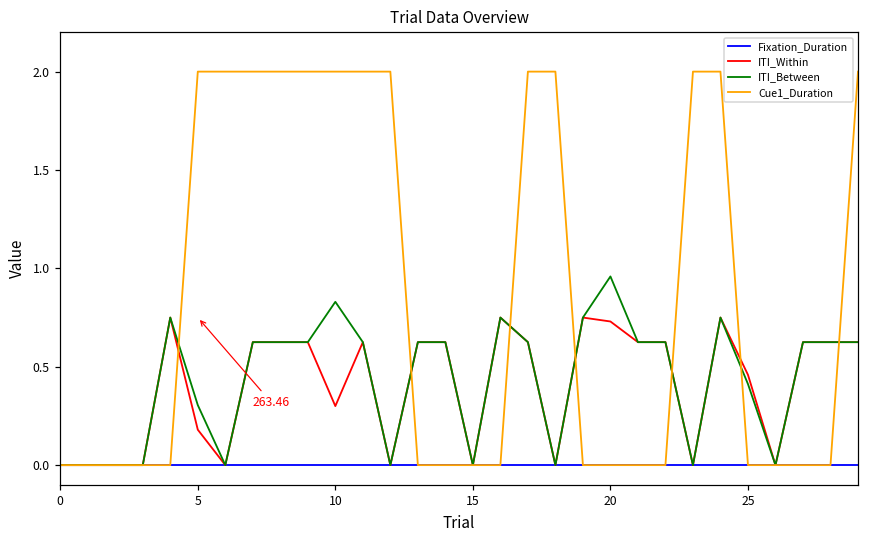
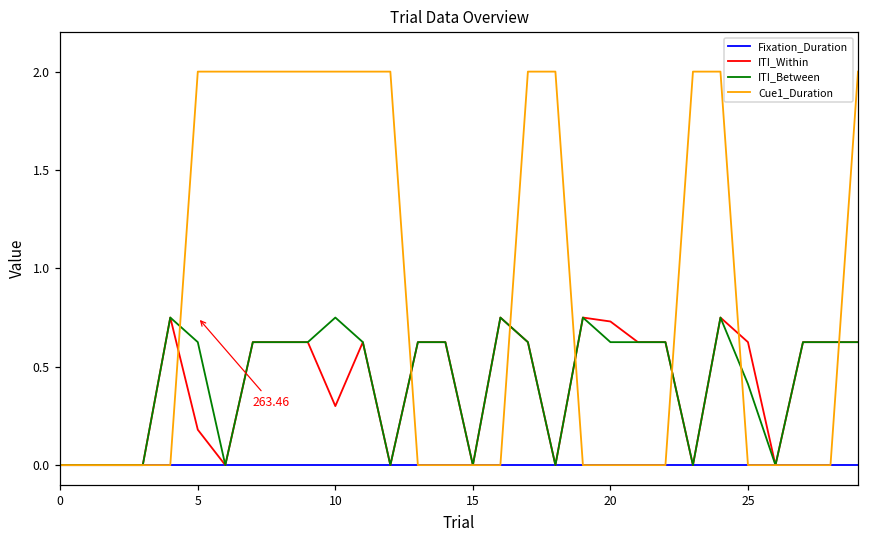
  {
    "Fixation_Duration": {
      "5": 0.00,
      "10": 0.00
    },
    "ITI_Within": {
      "5": 0.18,
      "10": 0.30,
      "20": 0.73,
-     "25": 0.46
+     "25": 0.63
    },
    "ITI_Between": {
-     "5": 0.31,
-     "10": 0.83,
-     "20": 0.96,
+     "5": 0.63,
+     "10": 0.75,
+     "20": 0.63,
      "25": 0.41
    },
    "Cue1_Duration": {
      "5": 2.00,
      "10": 2.00
    }
  }
